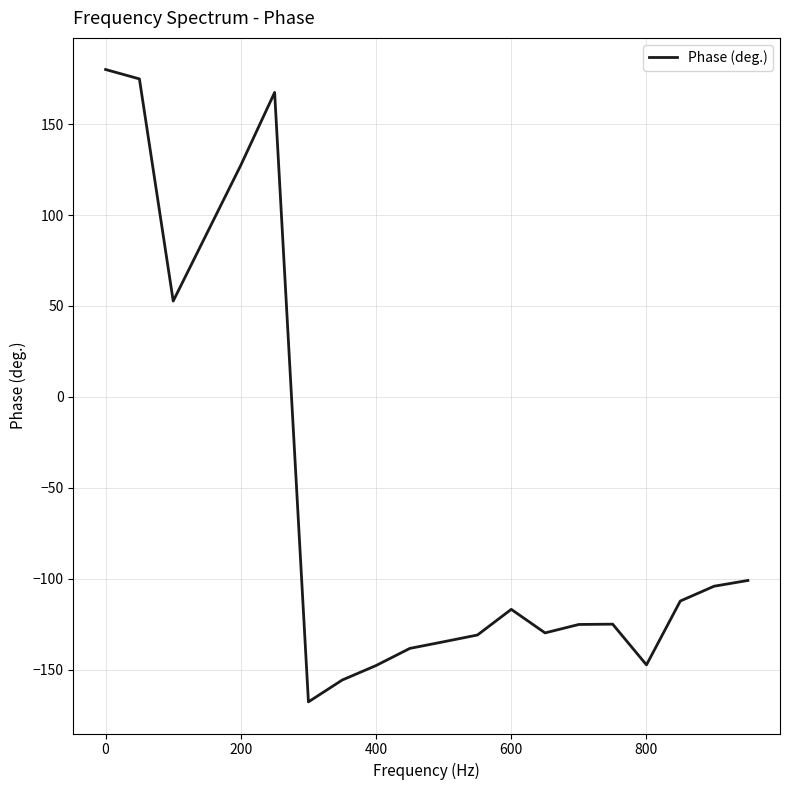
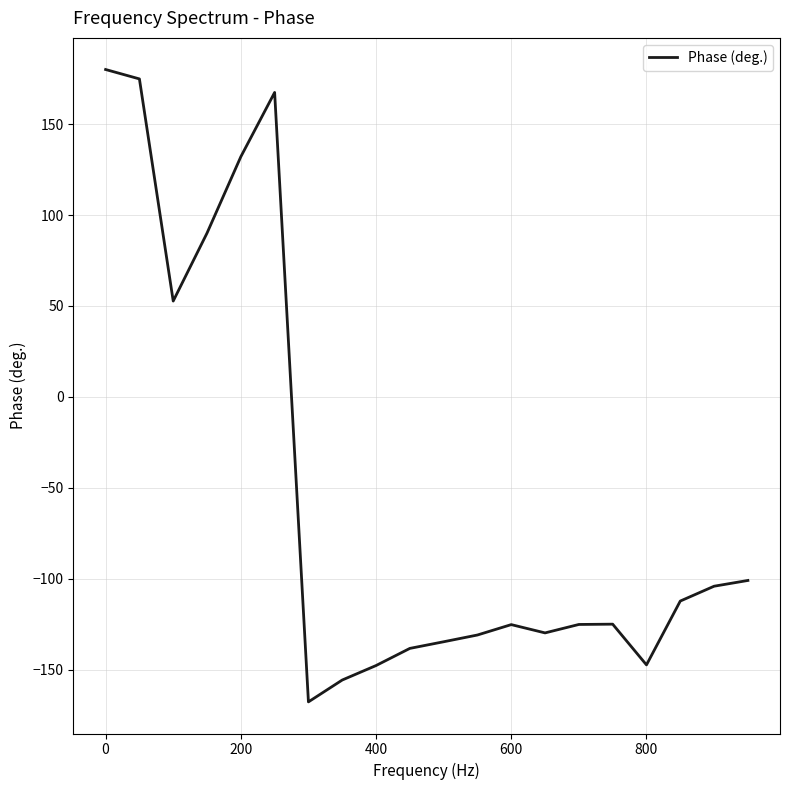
  {
    "0": 180,
-   "200": 127,
+   "200": 132,
    "400": -148,
-   "600": -117,
+   "600": -125,
    "800": -147
  }
